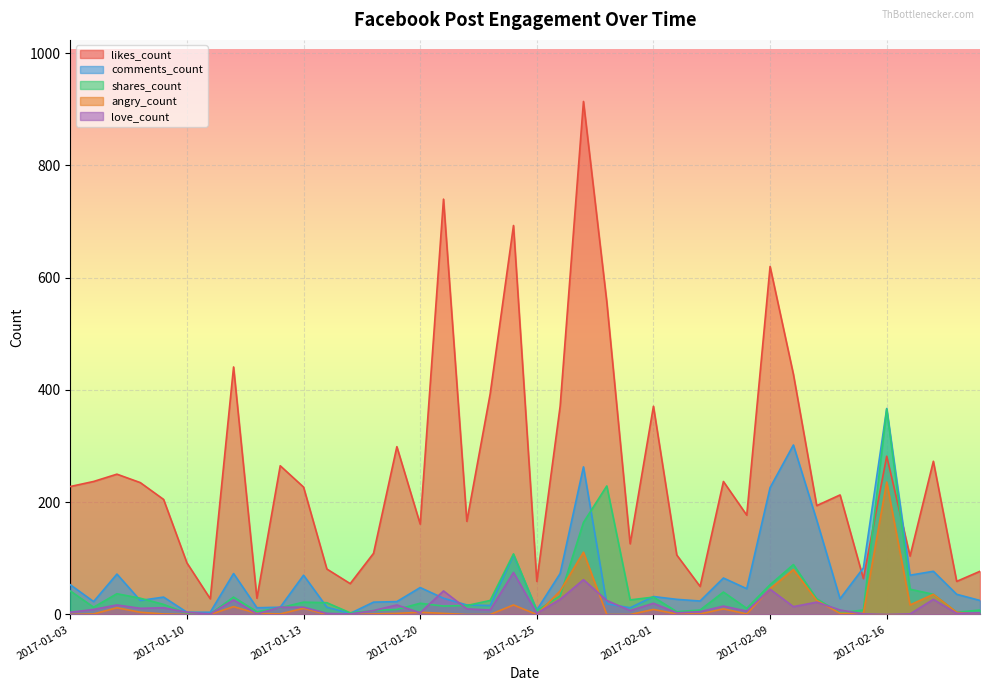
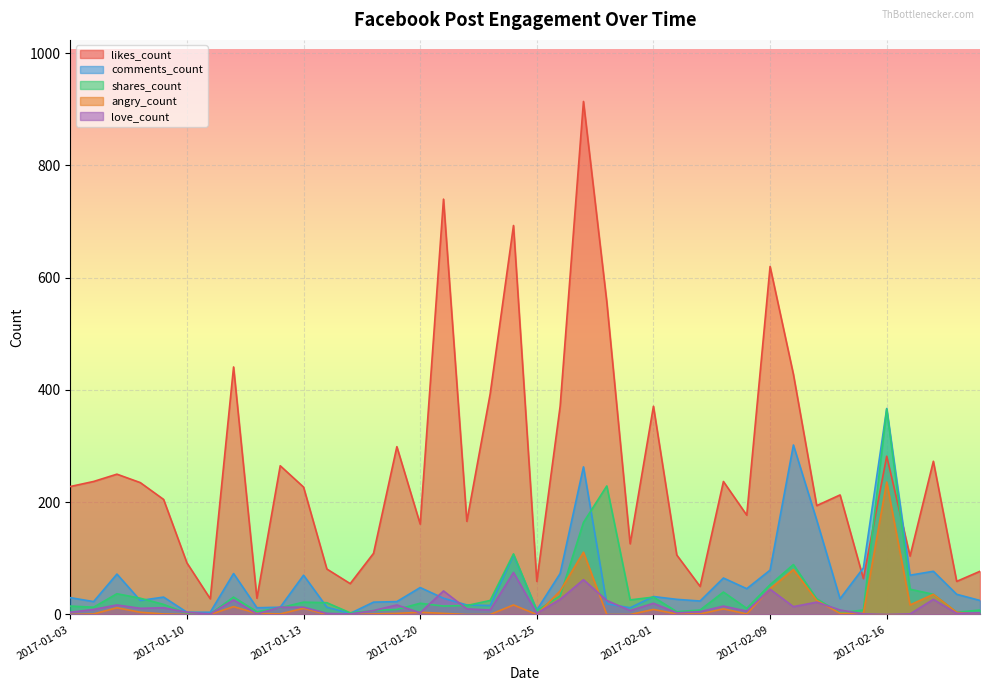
  {
    "comments_count": {
-     "2017-01-03": 50,
-     "2017-02-09": 230
+     "2017-01-03": 30,
+     "2017-02-09": 80
    },
    "shares_count": {
-     "2017-01-03": 40,
+     "2017-01-03": 20,
      "2017-02-09": 50
    }
  }
